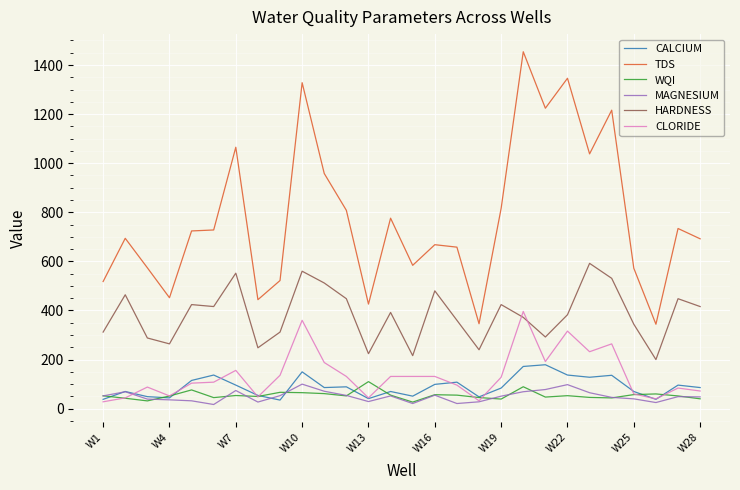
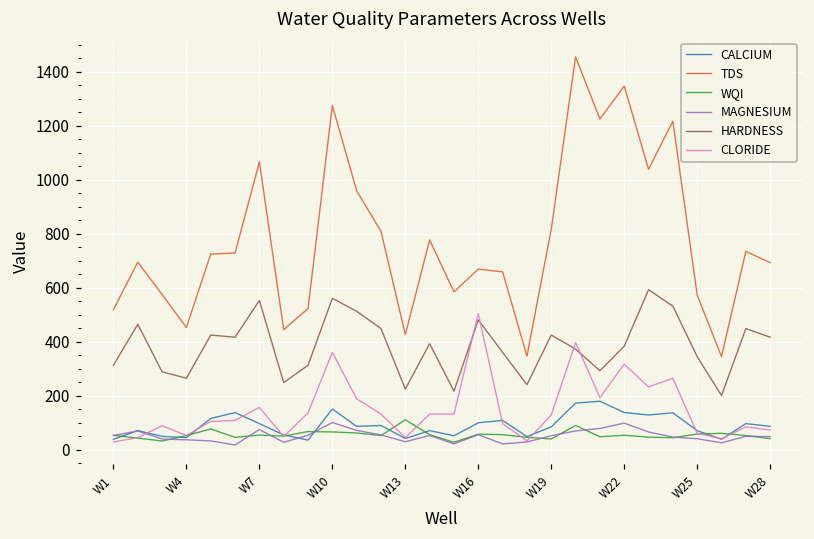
  {
    "CALCIUM": {
      "W7": 100,
      "W10": 150,
      "W16": 100,
      "W19": 80,
      "W22": 140,
      "W28": 90
    },
    "TDS": {
      "W1": 520,
      "W4": 450,
      "W7": 1070,
-     "W10": 1330,
+     "W10": 1270,
      "W13": 430,
      "W16": 670,
      "W19": 820,
      "W22": 1350,
      "W25": 570,
      "W28": 690
    },
    "WQI": {
      "W7": 50,
      "W10": 70,
      "W13": 110,
      "W19": 40,
      "W22": 50
    },
    "MAGNESIUM": {
      "W7": 70,
      "W10": 100,
      "W13": 30,
      "W19": 50,
      "W22": 100,
      "W25": 40
    },
    "HARDNESS": {
      "W1": 310,
      "W4": 260,
      "W7": 550,
      "W10": 560,
      "W13": 220,
      "W16": 480,
      "W19": 420,
      "W22": 380,
      "W25": 340,
      "W28": 420
    },
    "CLORIDE": {
      "W7": 160,
      "W10": 360,
-     "W16": 130,
+     "W16": 500,
      "W19": 130,
      "W22": 320,
      "W28": 70
    }
  }
